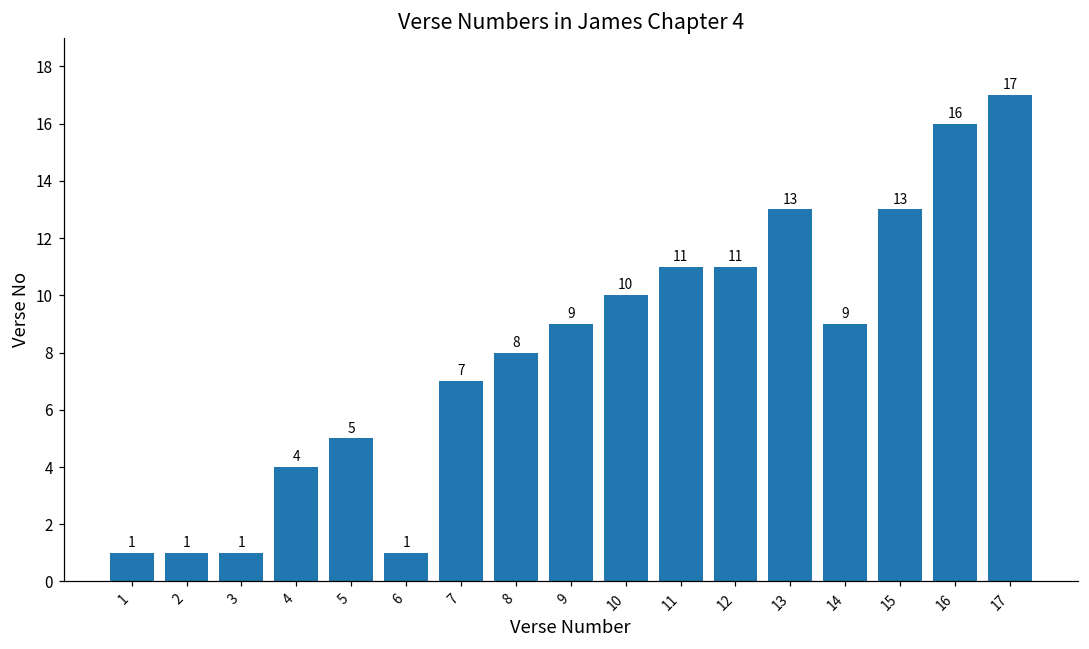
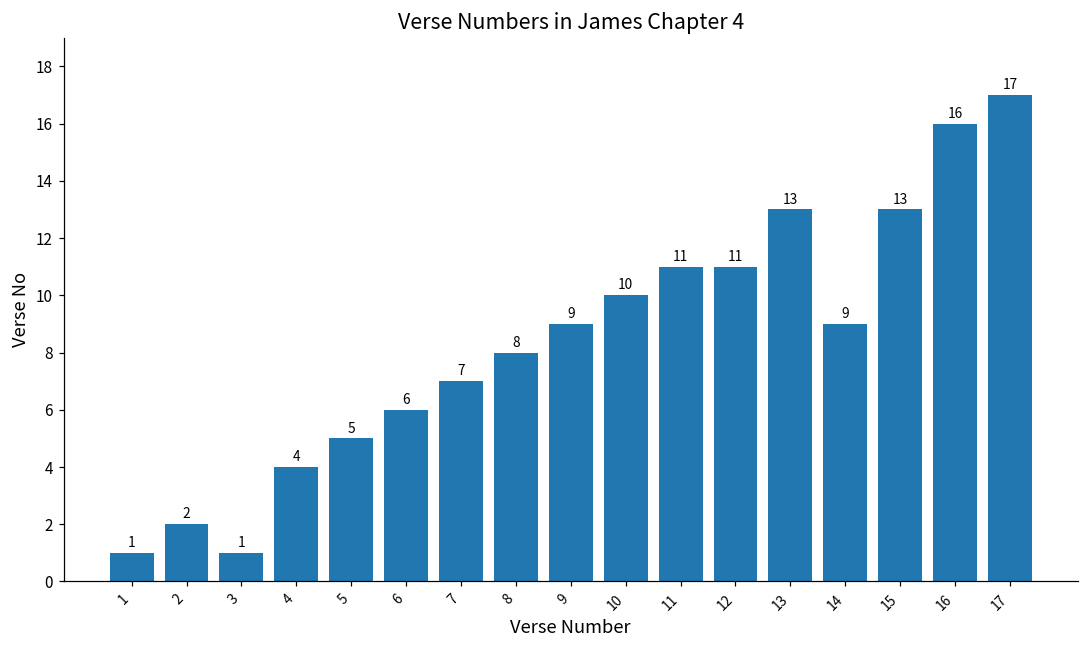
  {
    "1": 1,
-   "2": 1,
+   "2": 2,
    "3": 1,
    "4": 4,
    "5": 5,
-   "6": 1,
+   "6": 6,
    "7": 7,
    "8": 8,
    "9": 9,
    "10": 10,
    "11": 11,
    "12": 11,
    "13": 13,
    "14": 9,
    "15": 13,
    "16": 16,
    "17": 17
  }
